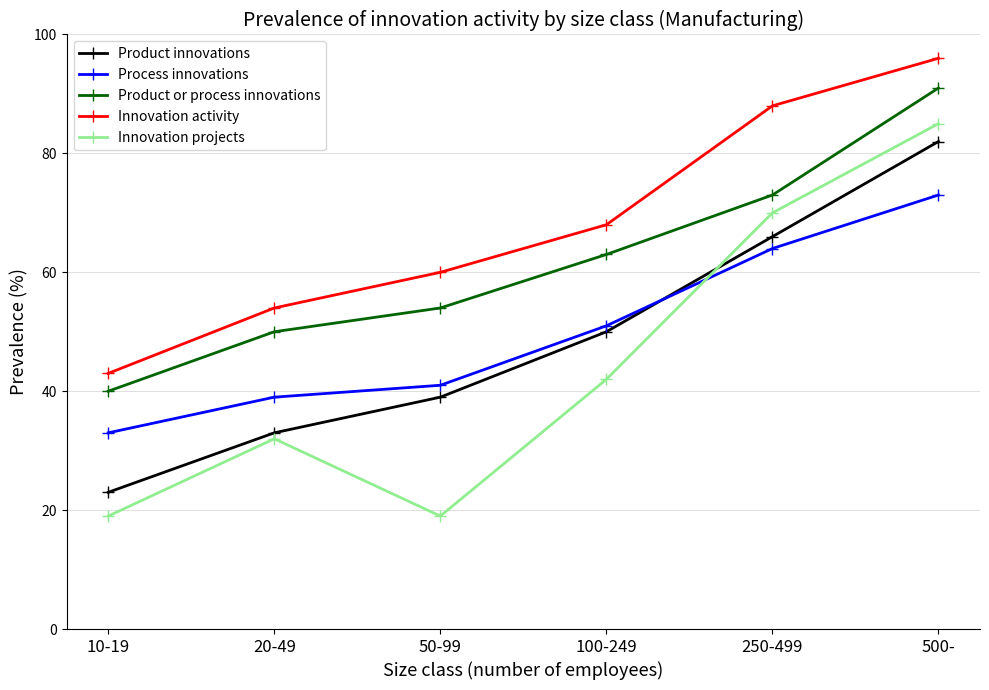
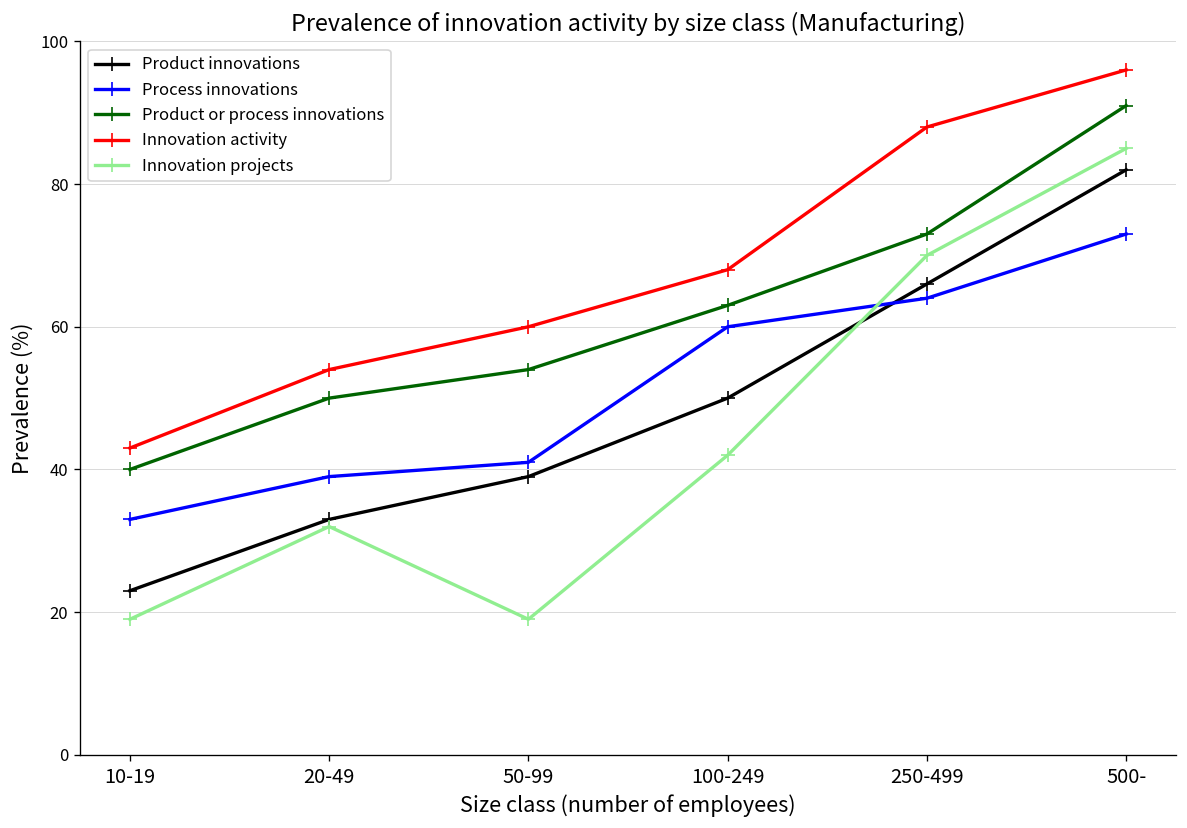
  {
    "Product innovations": {
      "10-19": 23,
      "20-49": 33,
      "50-99": 39,
      "100-249": 50,
      "250-499": 66,
      "500-": 82
    },
    "Process innovations": {
      "10-19": 33,
      "20-49": 39,
      "50-99": 41,
-     "100-249": 51,
+     "100-249": 60,
      "250-499": 64,
      "500-": 73
    },
    "Product or process innovations": {
      "10-19": 40,
      "20-49": 50,
      "50-99": 54,
      "100-249": 63,
      "250-499": 73,
      "500-": 91
    },
    "Innovation activity": {
      "10-19": 43,
      "20-49": 54,
      "50-99": 60,
      "100-249": 68,
      "250-499": 88,
      "500-": 96
    },
    "Innovation projects": {
      "10-19": 19,
      "20-49": 32,
      "50-99": 19,
      "100-249": 42,
      "250-499": 70,
      "500-": 85
    }
  }
